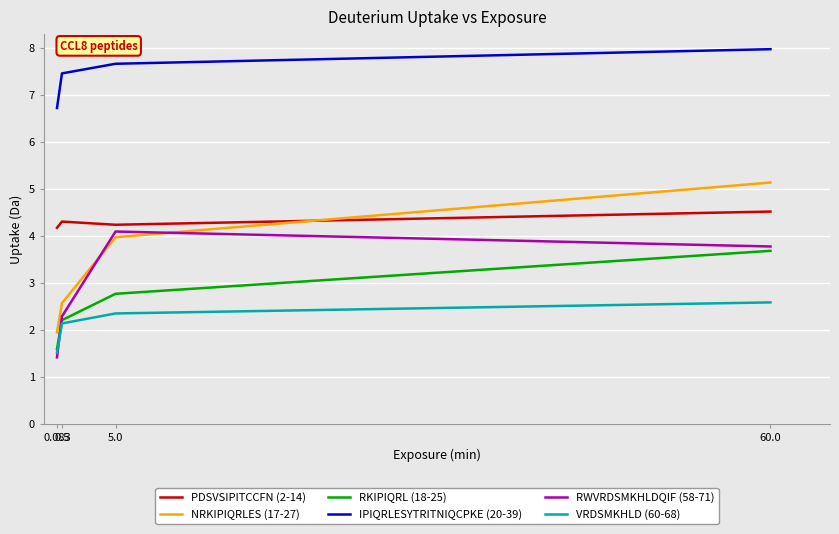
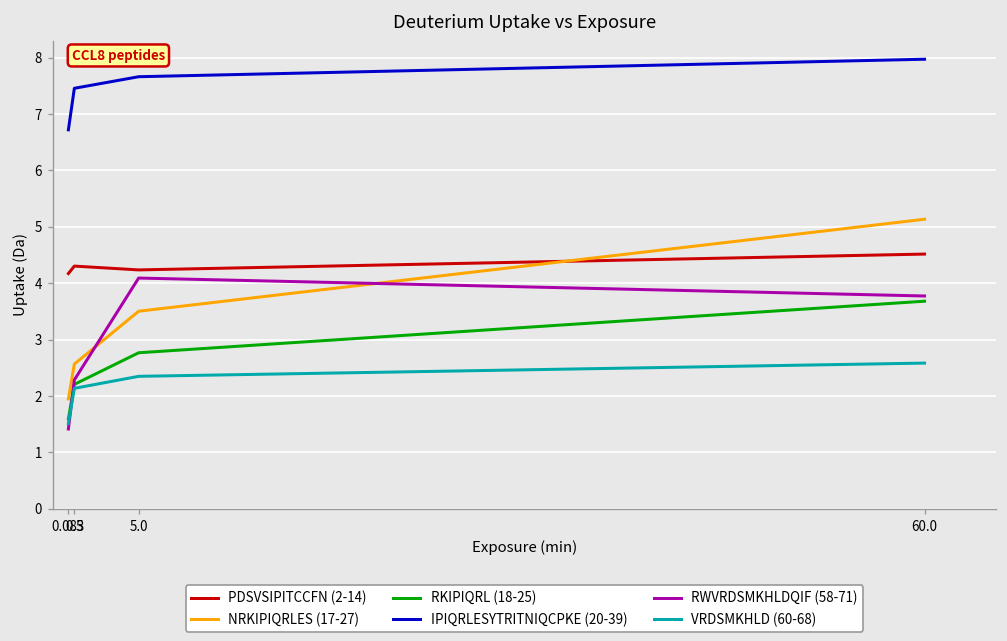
  {
    "PDSVSIPITCCFN (2-14)": {
      "5.0": 4.2,
      "60.0": 4.5
    },
    "NRKIPIQRLES (17-27)": {
-     "5.0": 4.0,
+     "5.0": 3.5,
      "60.0": 5.1
    },
    "RKIPIQRL (18-25)": {
      "5.0": 2.8,
      "60.0": 3.7
    },
    "IPIQRLESYTRITNIQCPKE (20-39)": {
      "5.0": 7.7,
      "60.0": 8.0
    },
    "RWVRDSMKHLDQIF (58-71)": {
      "5.0": 4.1,
      "60.0": 3.8
    },
    "VRDSMKHLD (60-68)": {
      "5.0": 2.3,
      "60.0": 2.6
    }
  }
